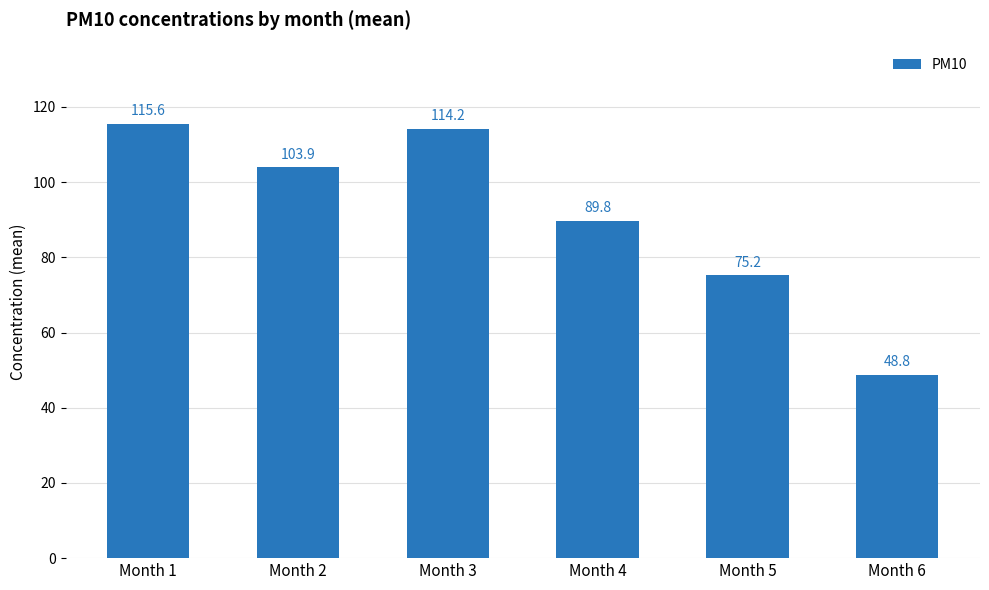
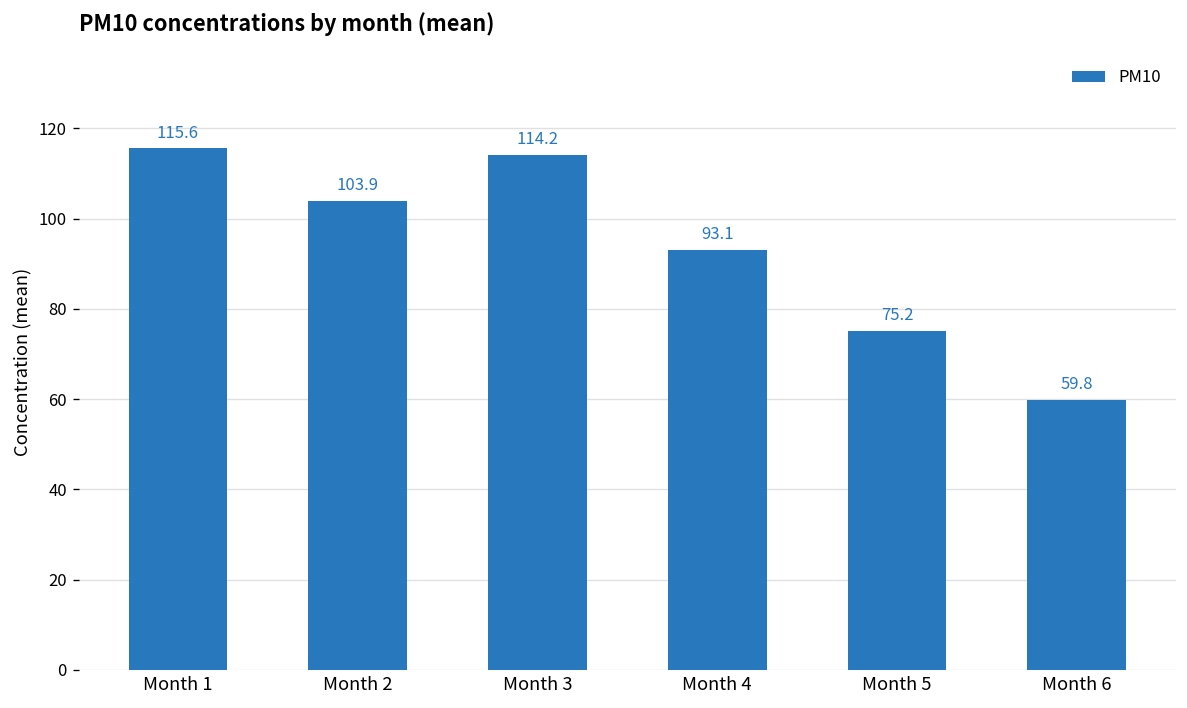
  {
    "Month 1": 115.6,
    "Month 2": 103.9,
    "Month 3": 114.2,
-   "Month 4": 89.8,
+   "Month 4": 93.1,
    "Month 5": 75.2,
-   "Month 6": 48.8
+   "Month 6": 59.8
  }
